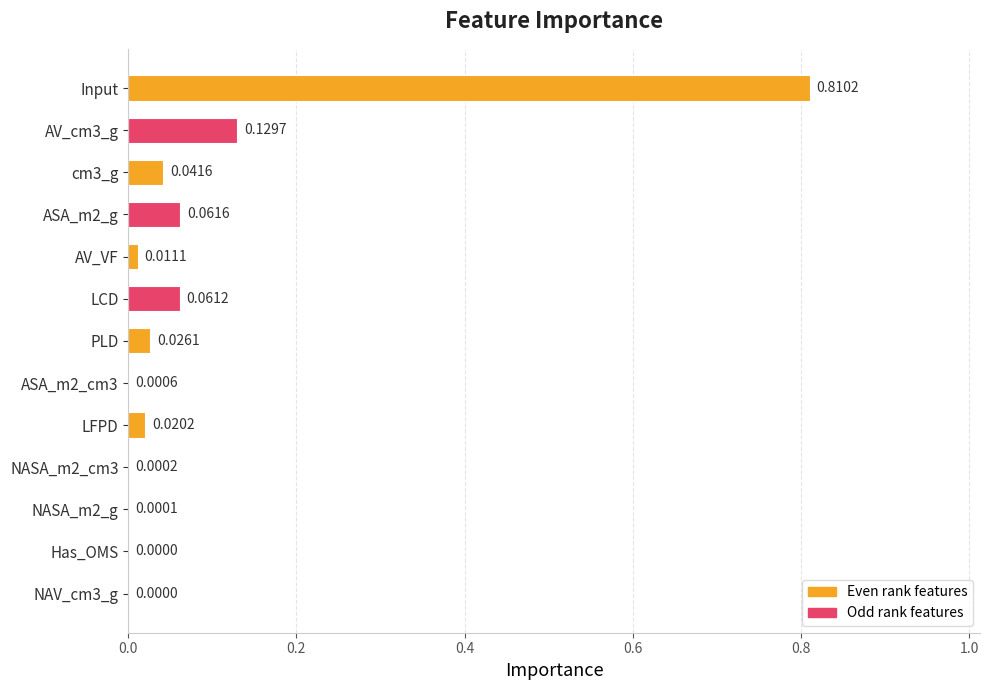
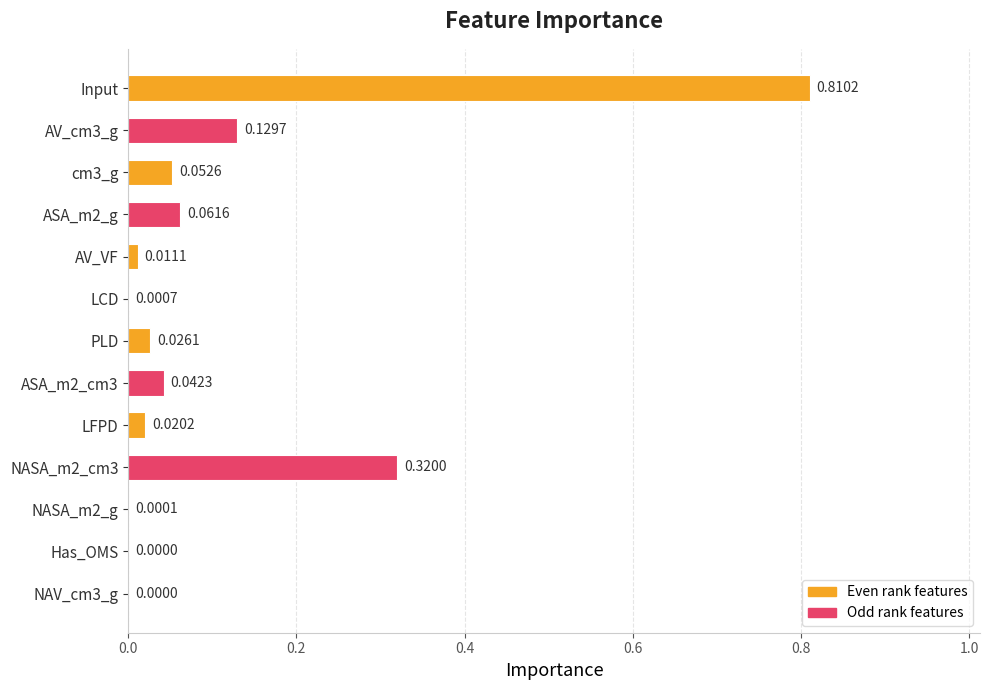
  {
    "Input": 0.8102,
    "AV_cm3_g": 0.1297,
-   "cm3_g": 0.0416,
+   "cm3_g": 0.0526,
    "ASA_m2_g": 0.0616,
    "AV_VF": 0.0111,
-   "LCD": 0.0612,
+   "LCD": 0.0007,
    "PLD": 0.0261,
-   "ASA_m2_cm3": 0.0006,
+   "ASA_m2_cm3": 0.0423,
    "LFPD": 0.0202,
-   "NASA_m2_cm3": 0.0002,
+   "NASA_m2_cm3": 0.3200,
    "NASA_m2_g": 0.0001,
    "Has_OMS": 0.0000,
    "NAV_cm3_g": 0.0000
  }
